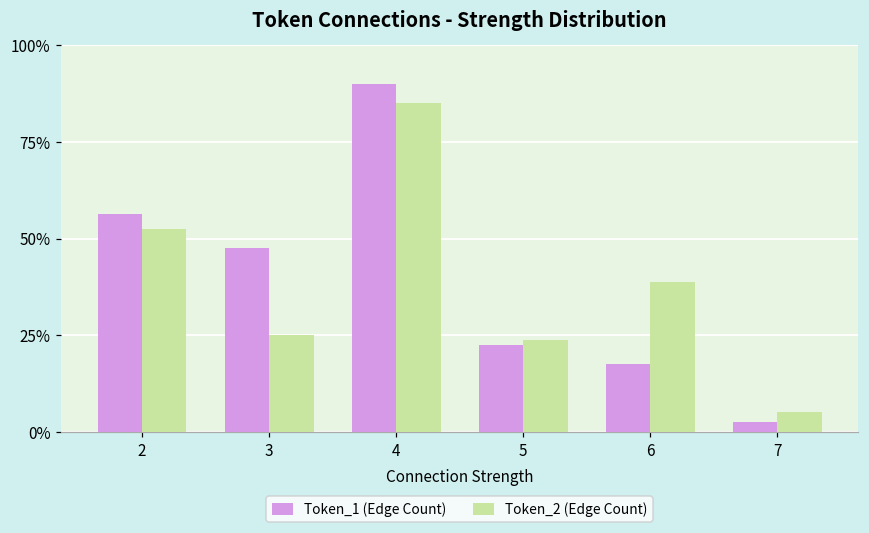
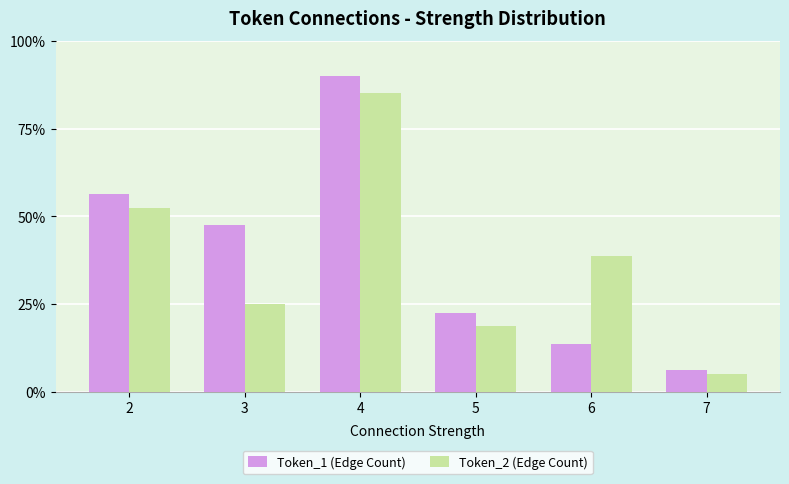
  {
    "Token_1 (Edge Count)": {
      "2": "56%",
      "3": "48%",
      "4": "90%",
      "5": "23%",
-     "6": "18%",
-     "7": "3%"
+     "6": "14%",
+     "7": "6%"
    },
    "Token_2 (Edge Count)": {
      "2": "53%",
      "3": "25%",
      "4": "85%",
-     "5": "24%",
+     "5": "19%",
      "6": "39%",
      "7": "5%"
    }
  }
